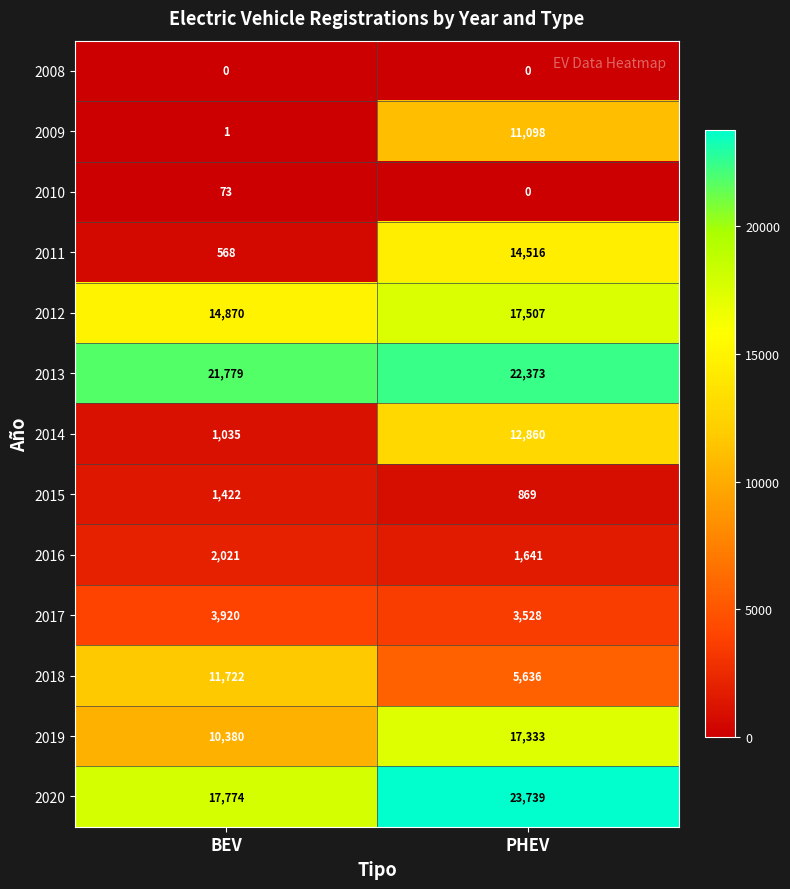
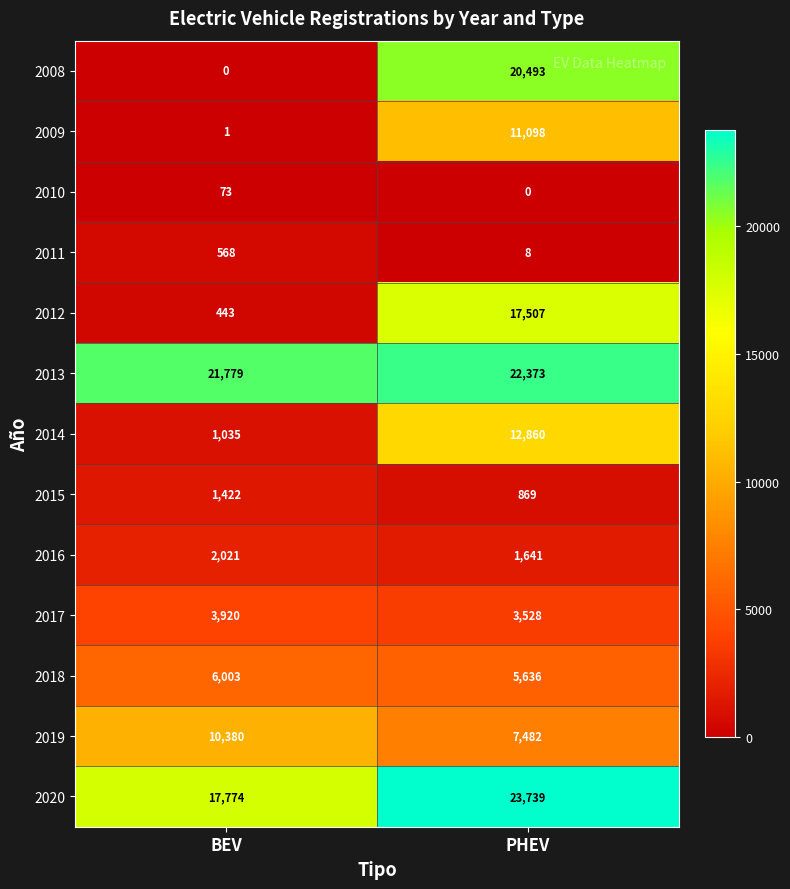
  {
    "2008": {
      "BEV": "0",
-     "PHEV": "0"
+     "PHEV": "20,493"
    },
    "2009": {
      "BEV": "1",
      "PHEV": "11,098"
    },
    "2010": {
      "BEV": "73",
      "PHEV": "0"
    },
    "2011": {
      "BEV": "568",
-     "PHEV": "14,516"
+     "PHEV": "8"
    },
    "2012": {
-     "BEV": "14,870",
+     "BEV": "443",
      "PHEV": "17,507"
    },
    "2013": {
      "BEV": "21,779",
      "PHEV": "22,373"
    },
    "2014": {
      "BEV": "1,035",
      "PHEV": "12,860"
    },
    "2015": {
      "BEV": "1,422",
      "PHEV": "869"
    },
    "2016": {
      "BEV": "2,021",
      "PHEV": "1,641"
    },
    "2017": {
      "BEV": "3,920",
      "PHEV": "3,528"
    },
    "2018": {
-     "BEV": "11,722",
+     "BEV": "6,003",
      "PHEV": "5,636"
    },
    "2019": {
      "BEV": "10,380",
-     "PHEV": "17,333"
+     "PHEV": "7,482"
    },
    "2020": {
      "BEV": "17,774",
      "PHEV": "23,739"
    }
  }
